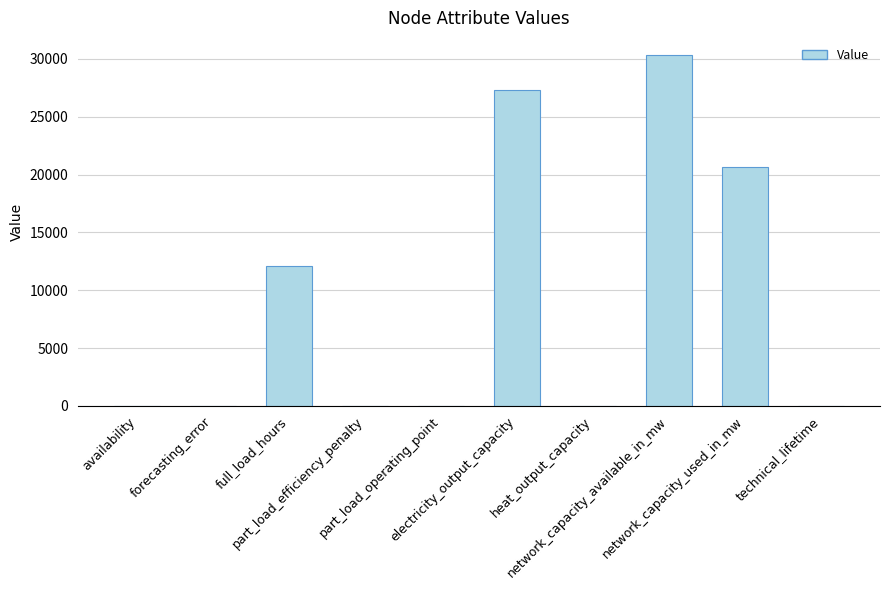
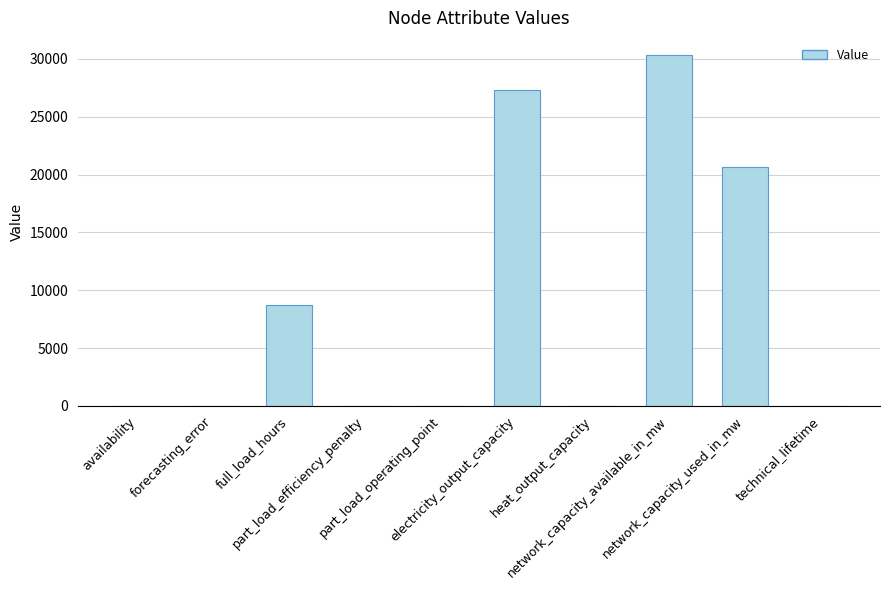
  {
    "availability": 0,
    "forecasting_error": 0,
-   "full_load_hours": 12100,
+   "full_load_hours": 8800,
    "part_load_efficiency_penalty": 0,
    "part_load_operating_point": 0,
    "electricity_output_capacity": 27300,
    "heat_output_capacity": 0,
    "network_capacity_available_in_mw": 30300,
    "network_capacity_used_in_mw": 20600
  }
